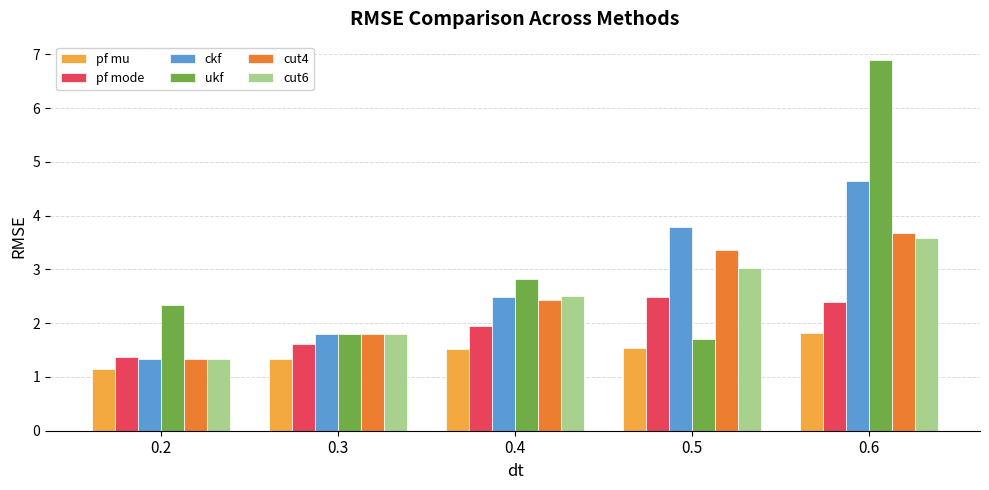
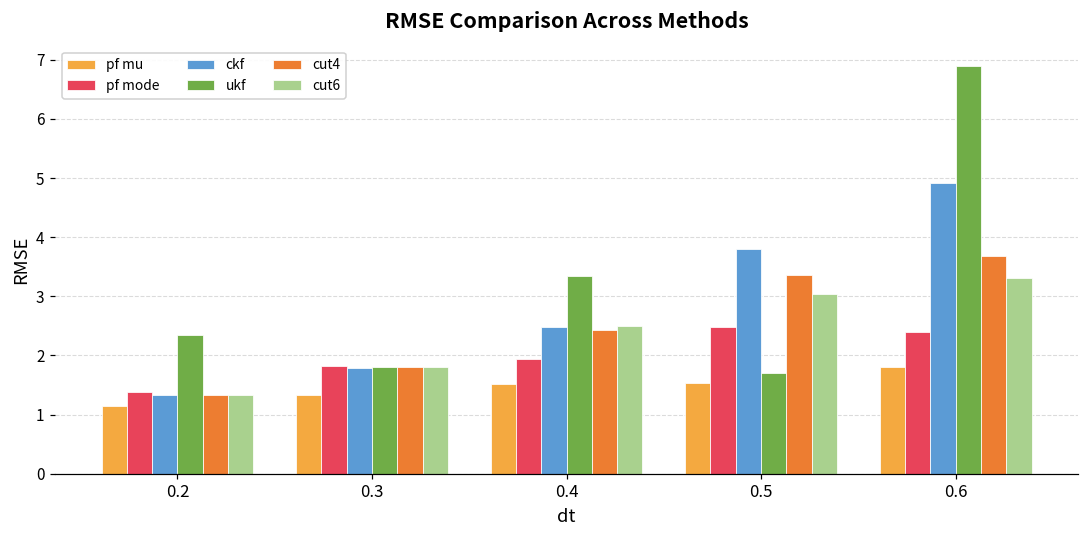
  {
    "pf mode": {
      "0.2": 1.4,
-     "0.3": 1.6,
+     "0.3": 1.8,
      "0.4": 1.9,
      "0.5": 2.5,
      "0.6": 2.4
    },
    "ckf": {
      "0.2": 1.3,
      "0.3": 1.8,
      "0.4": 2.5,
      "0.5": 3.8,
-     "0.6": 4.6
+     "0.6": 4.9
    },
    "ukf": {
      "0.2": 2.3,
      "0.3": 1.8,
-     "0.4": 2.8,
+     "0.4": 3.3,
      "0.5": 1.7,
      "0.6": 6.9
    },
    "cut6": {
      "0.2": 1.3,
      "0.3": 1.8,
      "0.4": 2.5,
      "0.5": 3.0,
-     "0.6": 3.6
+     "0.6": 3.3
    }
  }
